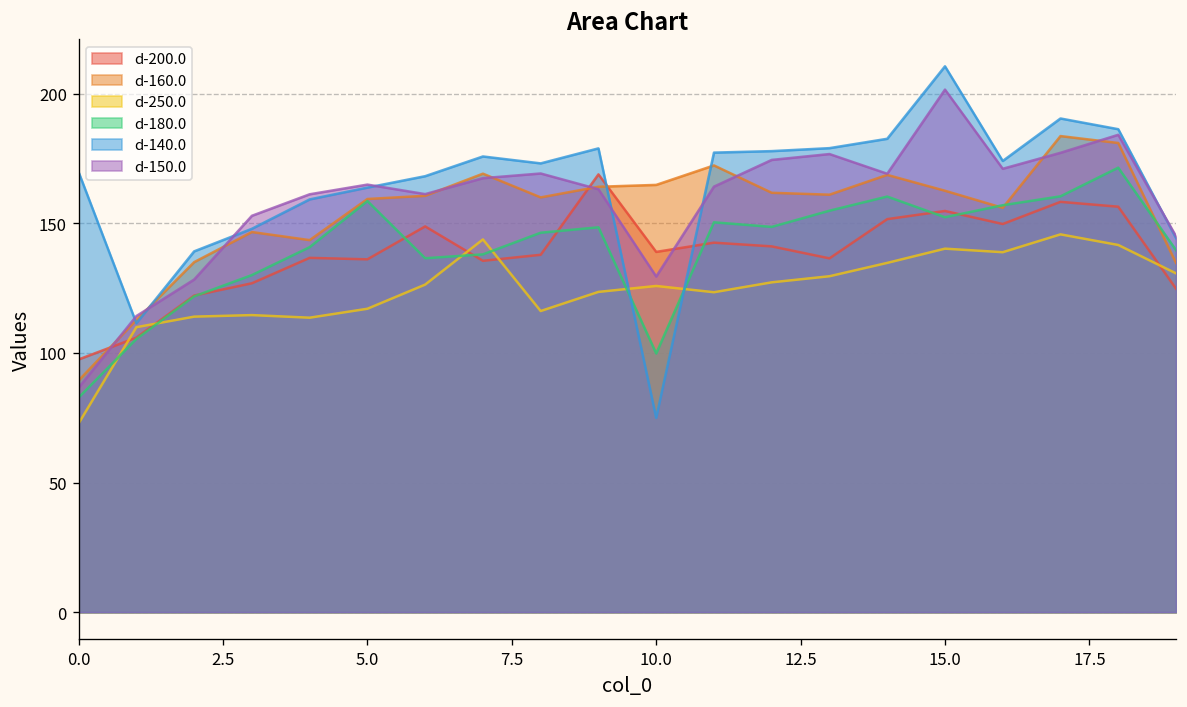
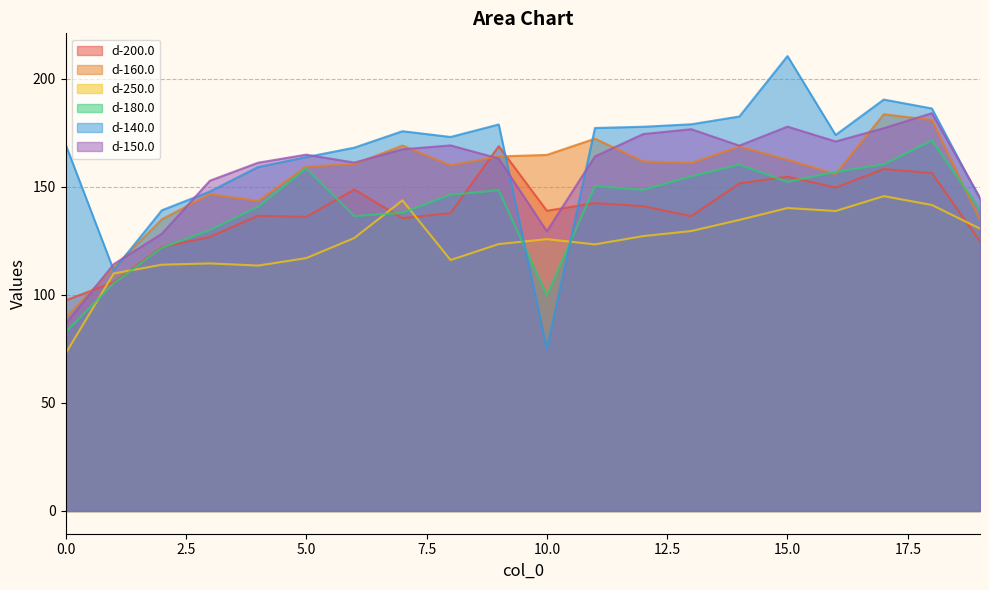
  {
    "d-180.0": {
      "0.0": 83,
      "10.0": 100,
      "15.0": 152
    },
    "d-140.0": {
      "0.0": 170,
      "10.0": 75,
      "15.0": 211
    },
    "d-150.0": {
      "0.0": 87,
      "10.0": 129,
-     "15.0": 202
+     "15.0": 178
    }
  }
